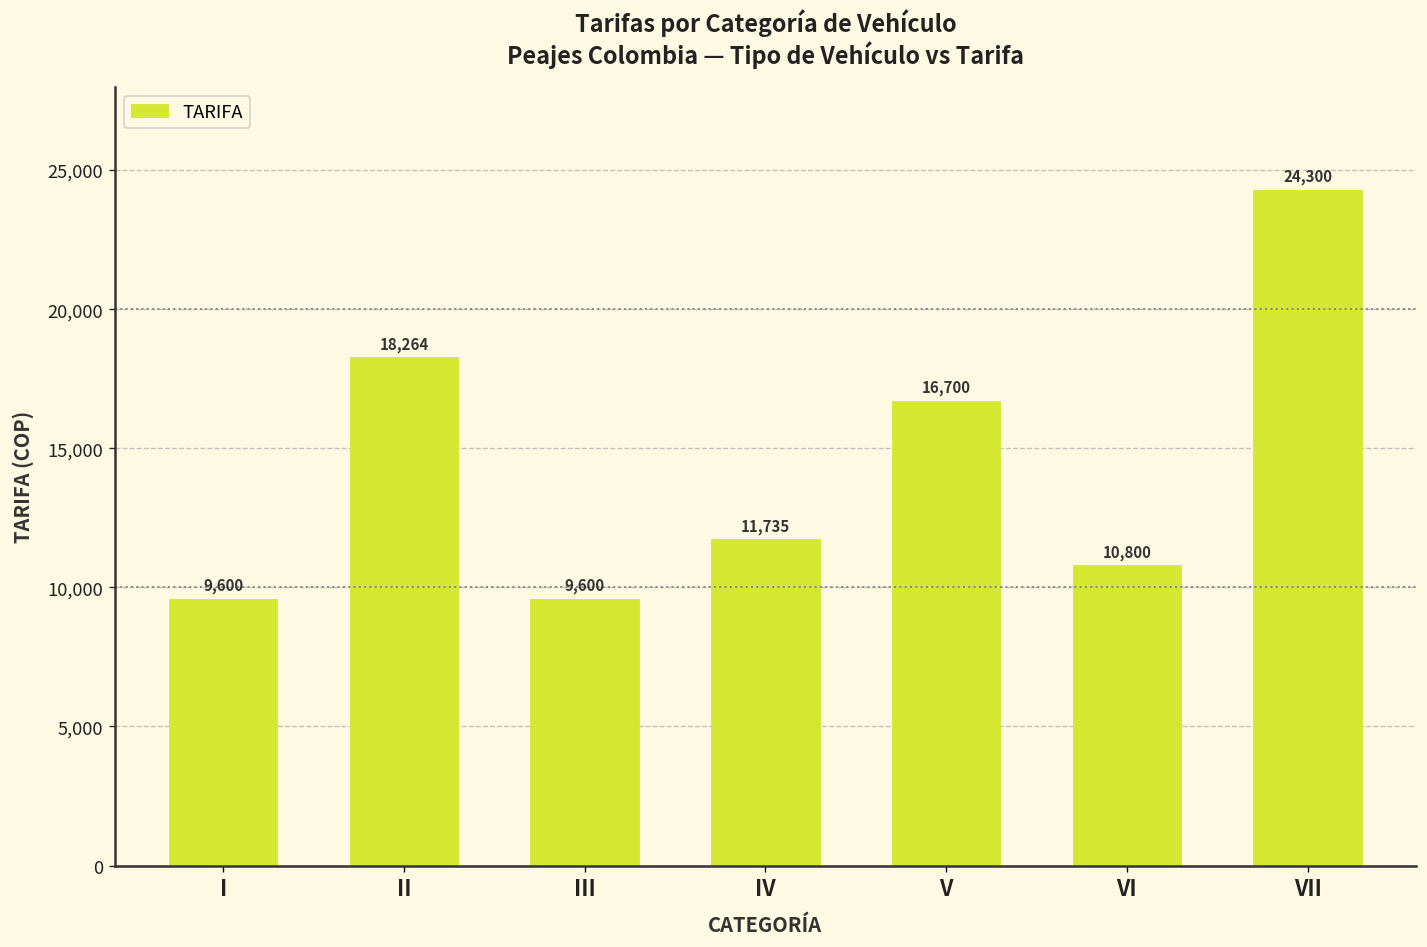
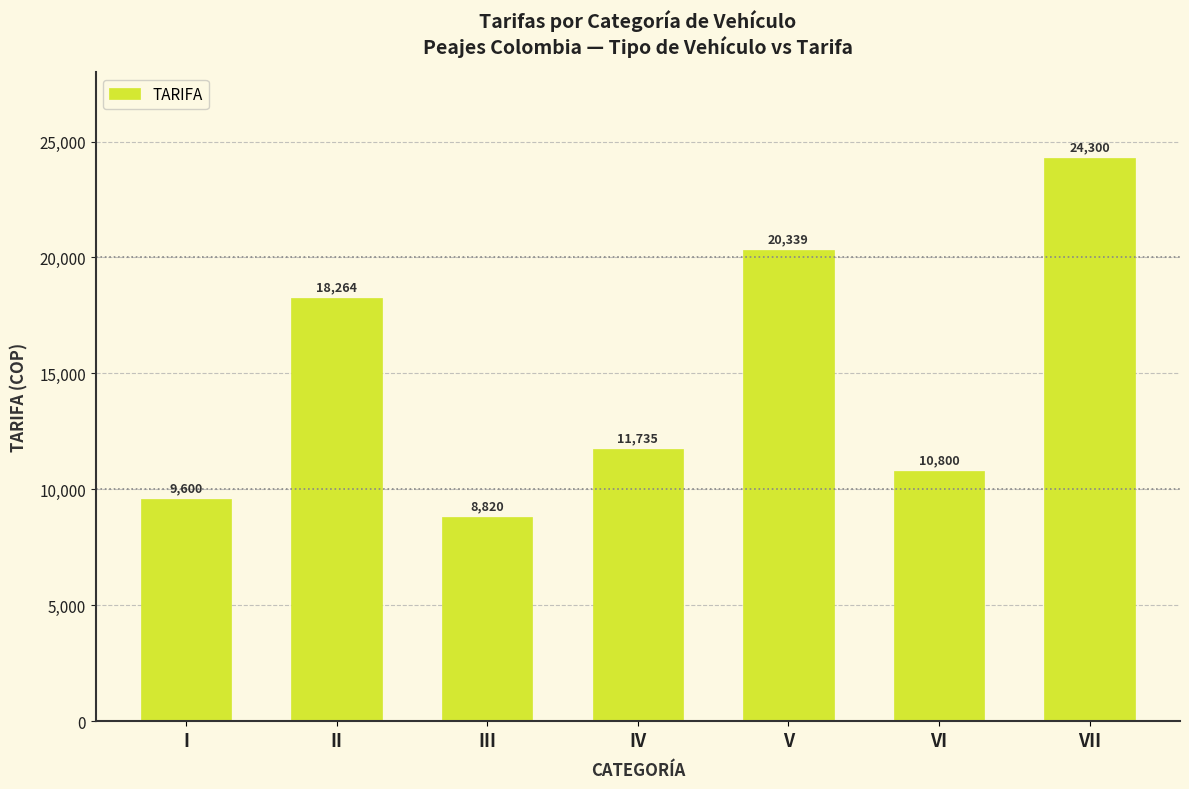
  {
    "I": "9,600",
    "II": "18,264",
-   "III": "9,600",
+   "III": "8,820",
    "IV": "11,735",
-   "V": "16,700",
+   "V": "20,339",
    "VI": "10,800",
    "VII": "24,300"
  }
